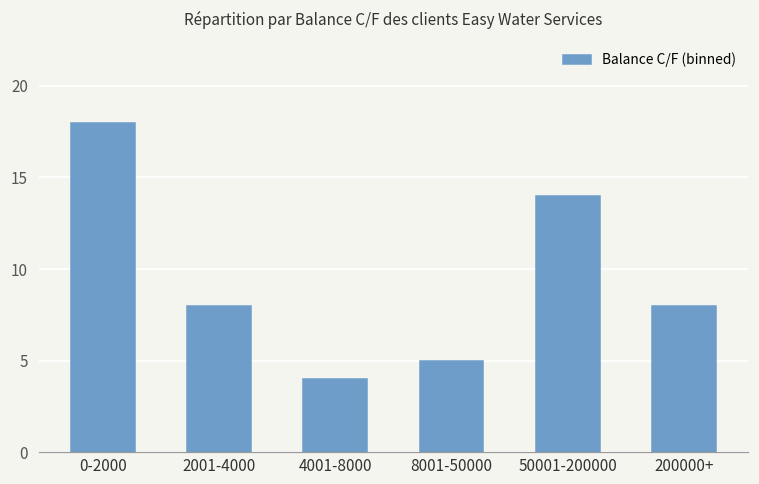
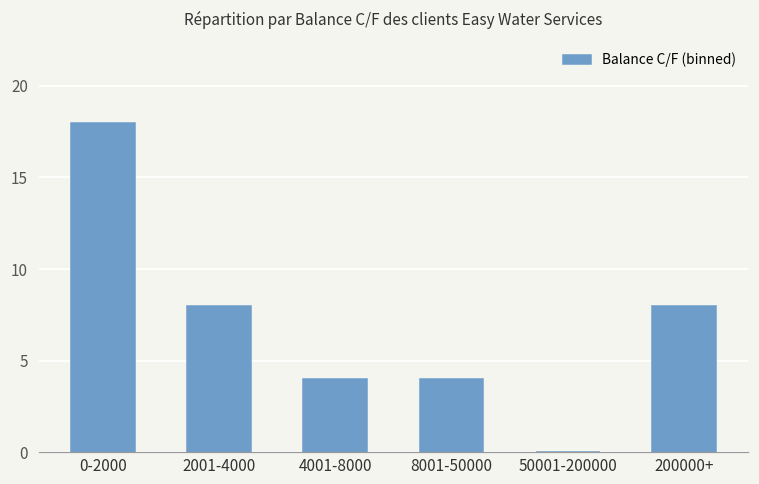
  {
    "0-2000": 18,
    "2001-4000": 8,
    "4001-8000": 4,
-   "8001-50000": 5,
-   "50001-200000": 14,
+   "8001-50000": 4,
+   "50001-200000": 0,
    "200000+": 8
  }
